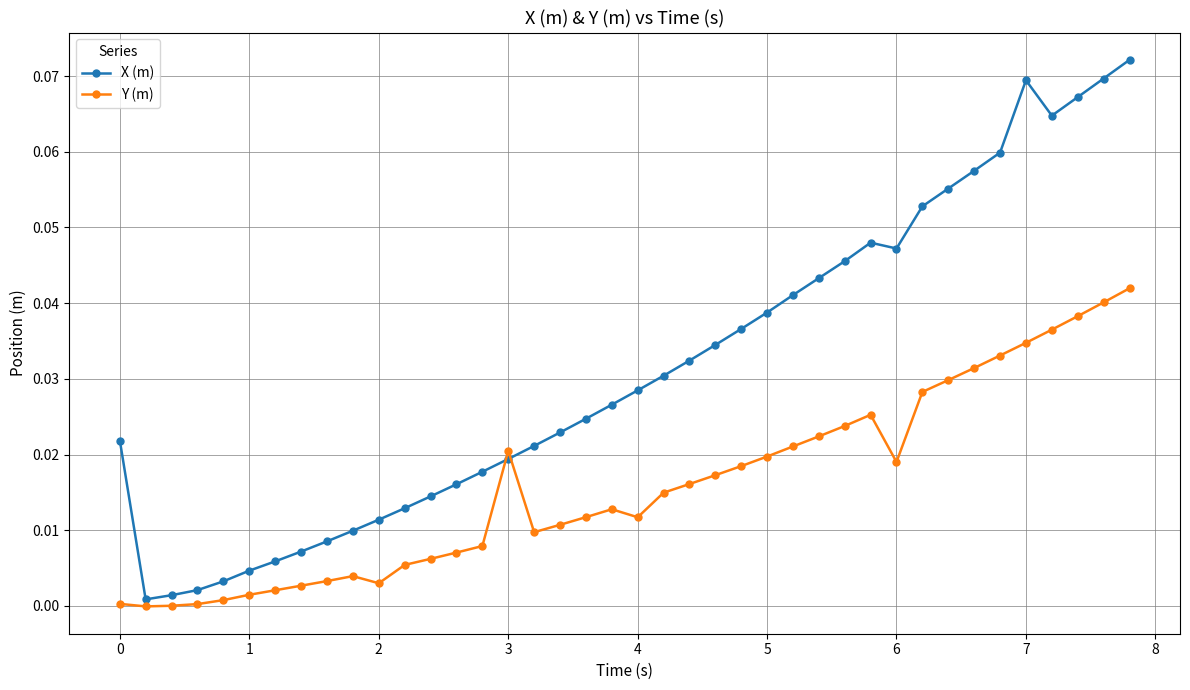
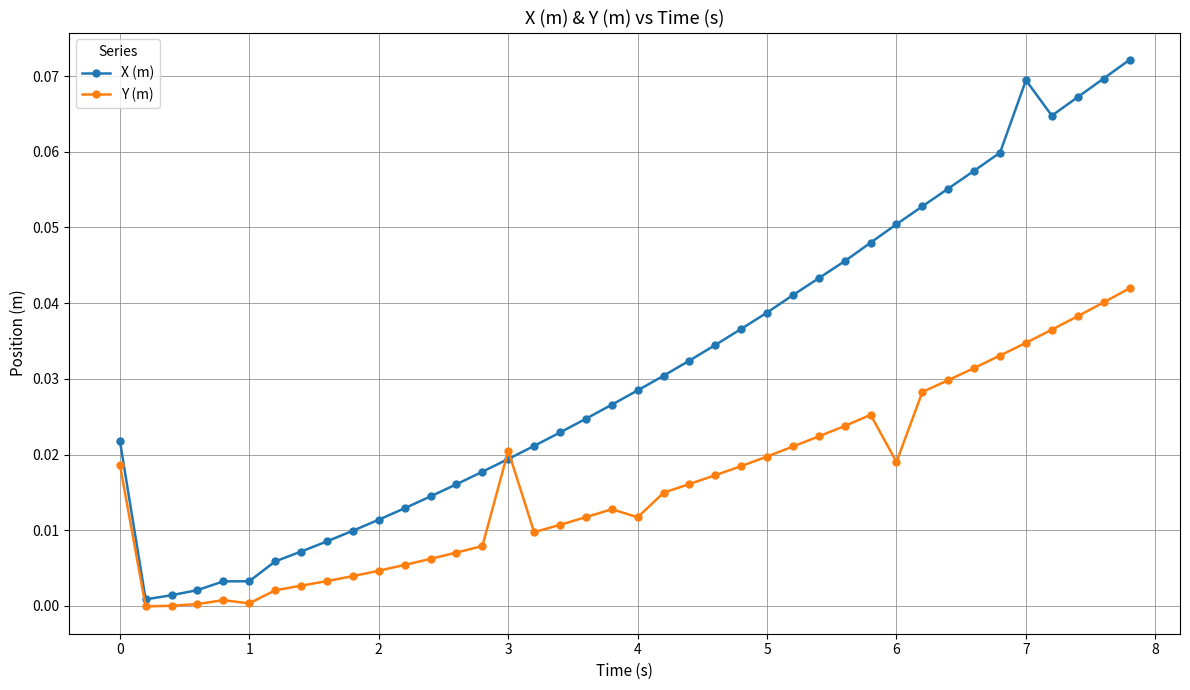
  {
    "X (m)": {
      "0": 0.022,
-     "1": 0.005,
+     "1": 0.003,
      "2": 0.011,
      "3": 0.019,
      "4": 0.028,
      "5": 0.039,
-     "6": 0.047,
+     "6": 0.050,
      "7": 0.069
    },
    "Y (m)": {
-     "0": 0.000,
-     "1": 0.001,
-     "2": 0.003,
+     "0": 0.019,
+     "1": 0.000,
+     "2": 0.005,
      "3": 0.020,
      "4": 0.012,
      "5": 0.020,
      "6": 0.019,
      "7": 0.035
    }
  }
